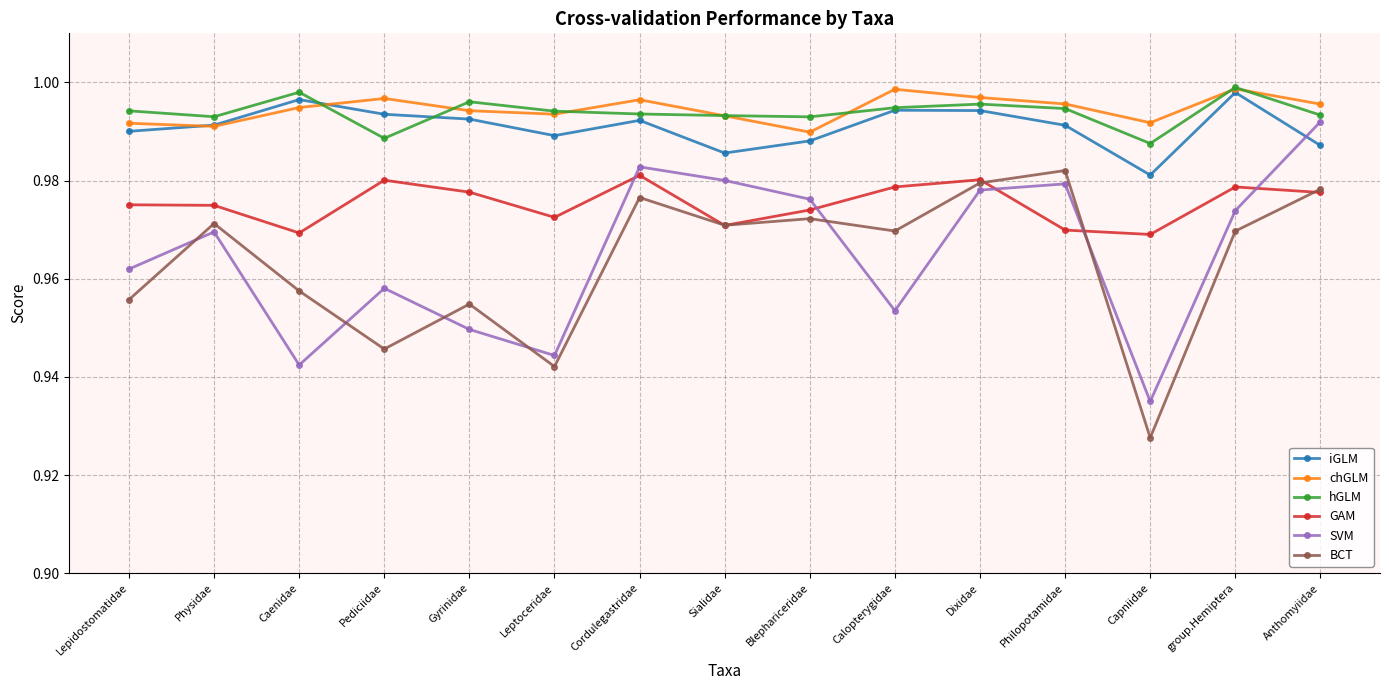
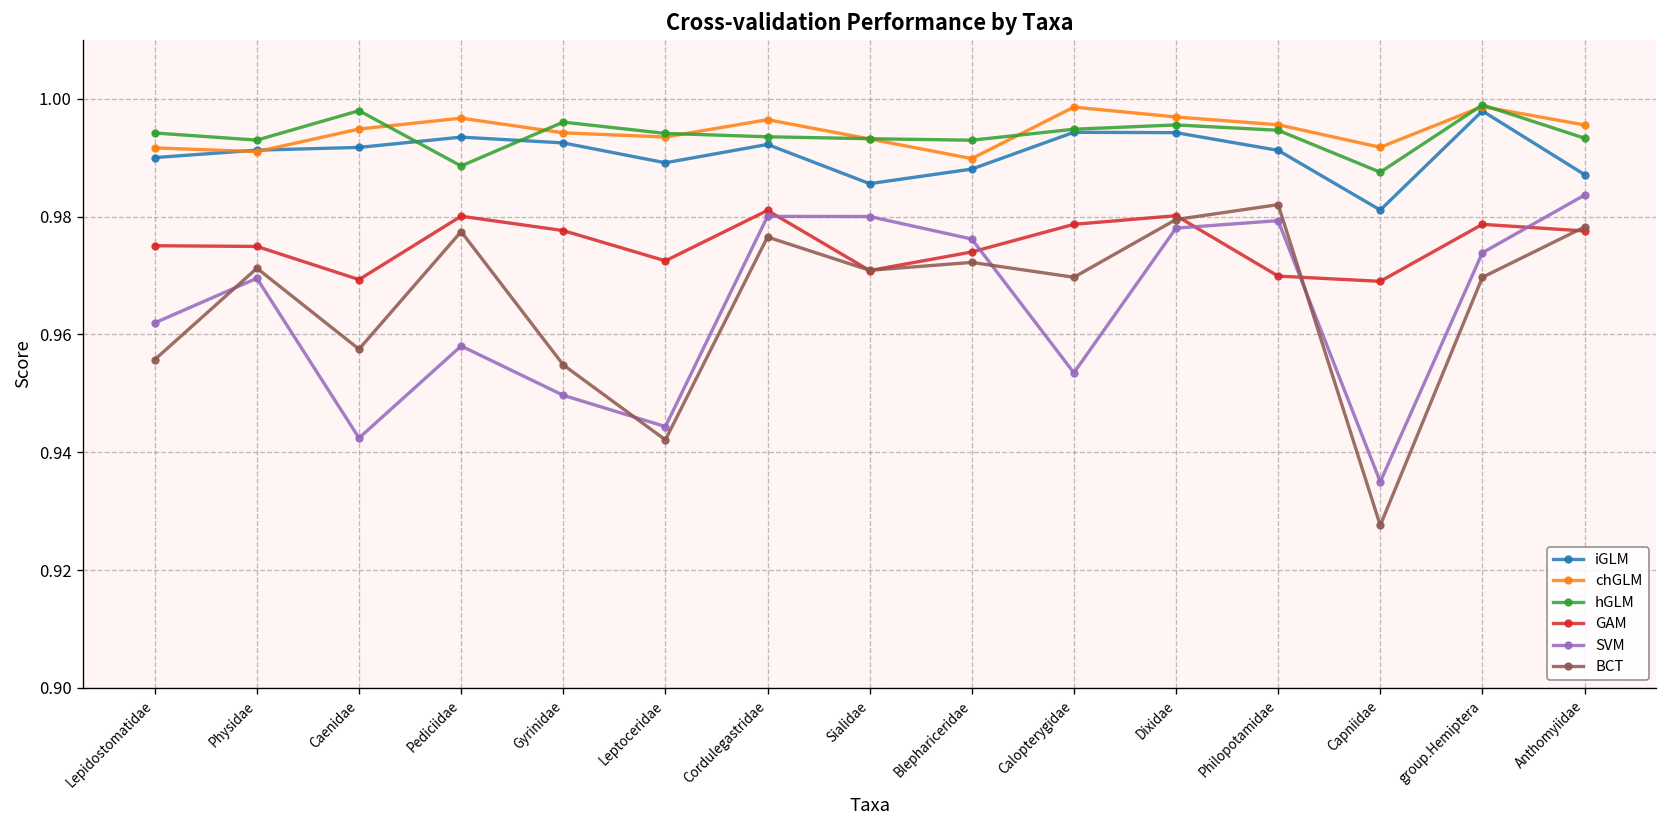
  {
    "iGLM": {
      "Lepidostomatidae": 0.990,
-     "Caenidae": 0.997,
+     "Caenidae": 0.992,
      "Pediciidae": 0.994,
      "Gyrinidae": 0.993,
      "Leptoceridae": 0.989,
      "Cordulegastridae": 0.992,
      "Sialidae": 0.986,
      "Blephariceridae": 0.988,
      "Dixidae": 0.994,
      "Philopotamidae": 0.991,
      "Capniidae": 0.981,
      "group.Hemiptera": 0.998,
      "Anthomyiidae": 0.987
    },
    "chGLM": {
      "Lepidostomatidae": 0.992,
      "Caenidae": 0.995,
      "Pediciidae": 0.997,
      "Gyrinidae": 0.994,
      "Leptoceridae": 0.994,
      "Cordulegastridae": 0.996,
      "Blephariceridae": 0.990,
      "Calopterygidae": 0.999,
      "Dixidae": 0.997,
      "Philopotamidae": 0.996,
      "Capniidae": 0.992,
      "Anthomyiidae": 0.996
    },
    "hGLM": {
      "Lepidostomatidae": 0.994,
      "Physidae": 0.993,
      "Caenidae": 0.998,
      "Pediciidae": 0.989,
      "Gyrinidae": 0.996,
      "Leptoceridae": 0.994,
      "Cordulegastridae": 0.994,
      "Blephariceridae": 0.993,
      "Dixidae": 0.996,
      "Philopotamidae": 0.995,
      "Capniidae": 0.988,
      "Anthomyiidae": 0.993
    },
    "GAM": {
      "Lepidostomatidae": 0.975,
      "Physidae": 0.975,
      "Caenidae": 0.969,
      "Pediciidae": 0.980,
      "Gyrinidae": 0.978,
      "Leptoceridae": 0.973,
      "Cordulegastridae": 0.981,
      "Blephariceridae": 0.974,
      "Calopterygidae": 0.979,
      "Dixidae": 0.980,
      "Philopotamidae": 0.970,
      "Capniidae": 0.969,
      "group.Hemiptera": 0.979,
      "Anthomyiidae": 0.978
    },
    "SVM": {
      "Lepidostomatidae": 0.962,
      "Physidae": 0.970,
      "Caenidae": 0.942,
      "Pediciidae": 0.958,
      "Gyrinidae": 0.950,
      "Leptoceridae": 0.944,
-     "Cordulegastridae": 0.983,
+     "Cordulegastridae": 0.980,
      "Sialidae": 0.980,
      "Blephariceridae": 0.976,
      "Calopterygidae": 0.953,
      "Dixidae": 0.978,
      "Philopotamidae": 0.979,
      "Capniidae": 0.935,
      "group.Hemiptera": 0.974,
-     "Anthomyiidae": 0.992
+     "Anthomyiidae": 0.984
    },
    "BCT": {
      "Lepidostomatidae": 0.956,
      "Physidae": 0.971,
      "Caenidae": 0.958,
-     "Pediciidae": 0.946,
+     "Pediciidae": 0.977,
      "Gyrinidae": 0.955,
      "Leptoceridae": 0.942,
      "Cordulegastridae": 0.977,
      "Blephariceridae": 0.972,
      "Calopterygidae": 0.970,
      "Dixidae": 0.980,
      "Philopotamidae": 0.982,
      "Capniidae": 0.928,
      "group.Hemiptera": 0.970,
      "Anthomyiidae": 0.978
    }
  }
